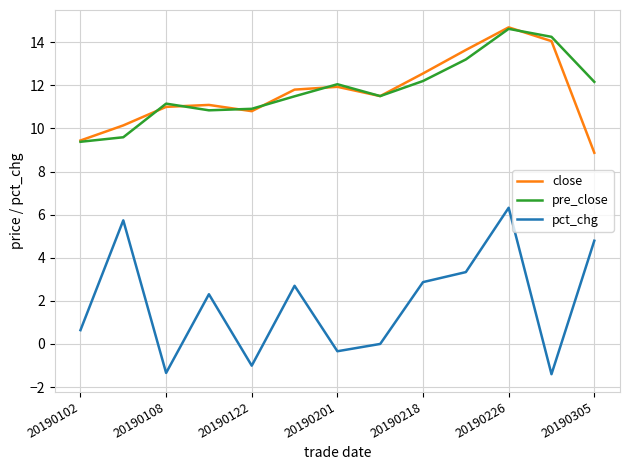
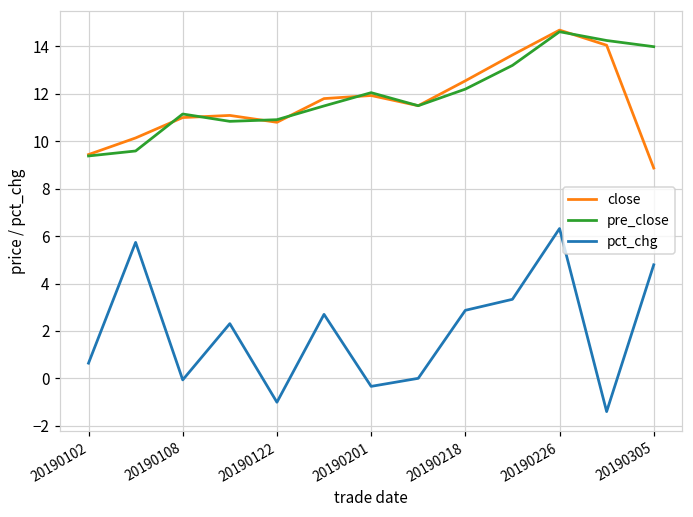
  {
    "close": {
      "20190108": 11.0,
      "20190201": 11.9,
      "20190218": 12.6,
      "20190305": 8.9
    },
    "pre_close": {
      "20190108": 11.2,
      "20190201": 12.1,
      "20190218": 12.2,
-     "20190305": 12.2
+     "20190305": 14.0
    },
    "pct_chg": {
      "20190102": 0.6,
-     "20190108": -1.3,
+     "20190108": -0.1,
      "20190122": -1.0,
      "20190201": -0.3,
      "20190218": 2.9,
      "20190226": 6.3,
      "20190305": 4.8
    }
  }
